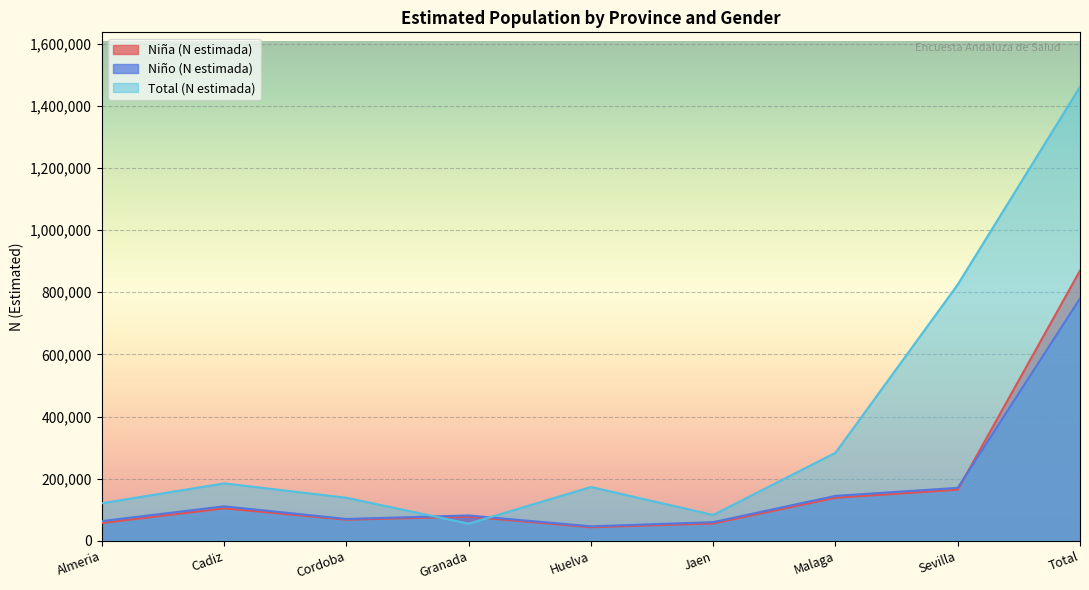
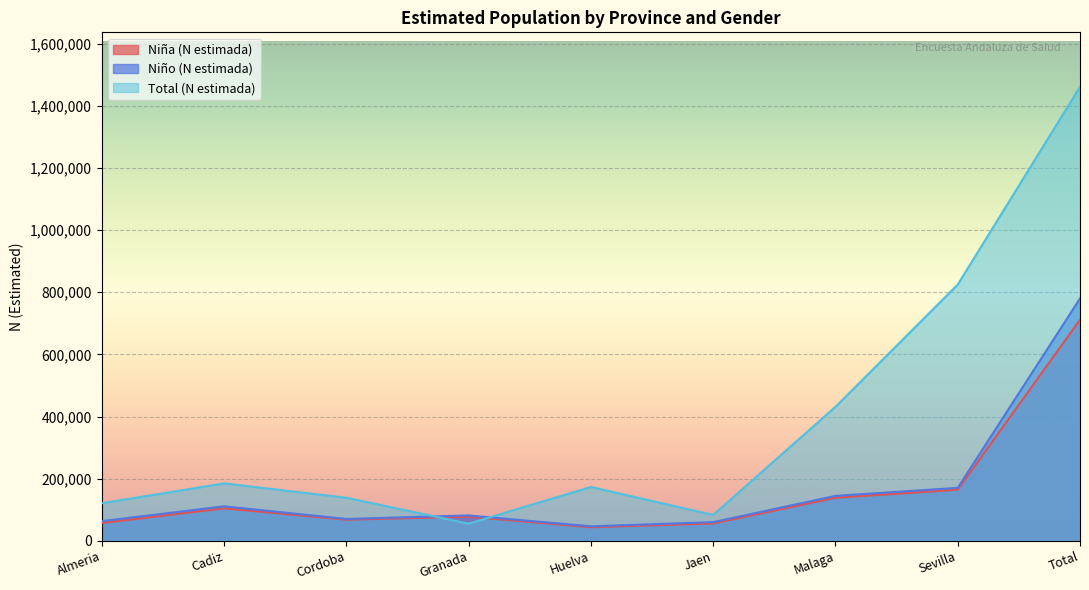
  {
    "Niña (N estimada)": {
-     "Total": "870,000"
+     "Total": "710,000"
    },
    "Niño (N estimada)": {
      "Total": "780,000"
    },
    "Total (N estimada)": {
      "Almeria": "120,000",
      "Cadiz": "180,000",
      "Cordoba": "140,000",
      "Granada": "60,000",
      "Huelva": "170,000",
      "Jaen": "80,000",
-     "Malaga": "280,000",
+     "Malaga": "430,000",
      "Sevilla": "820,000",
      "Total": "1,460,000"
    }
  }
